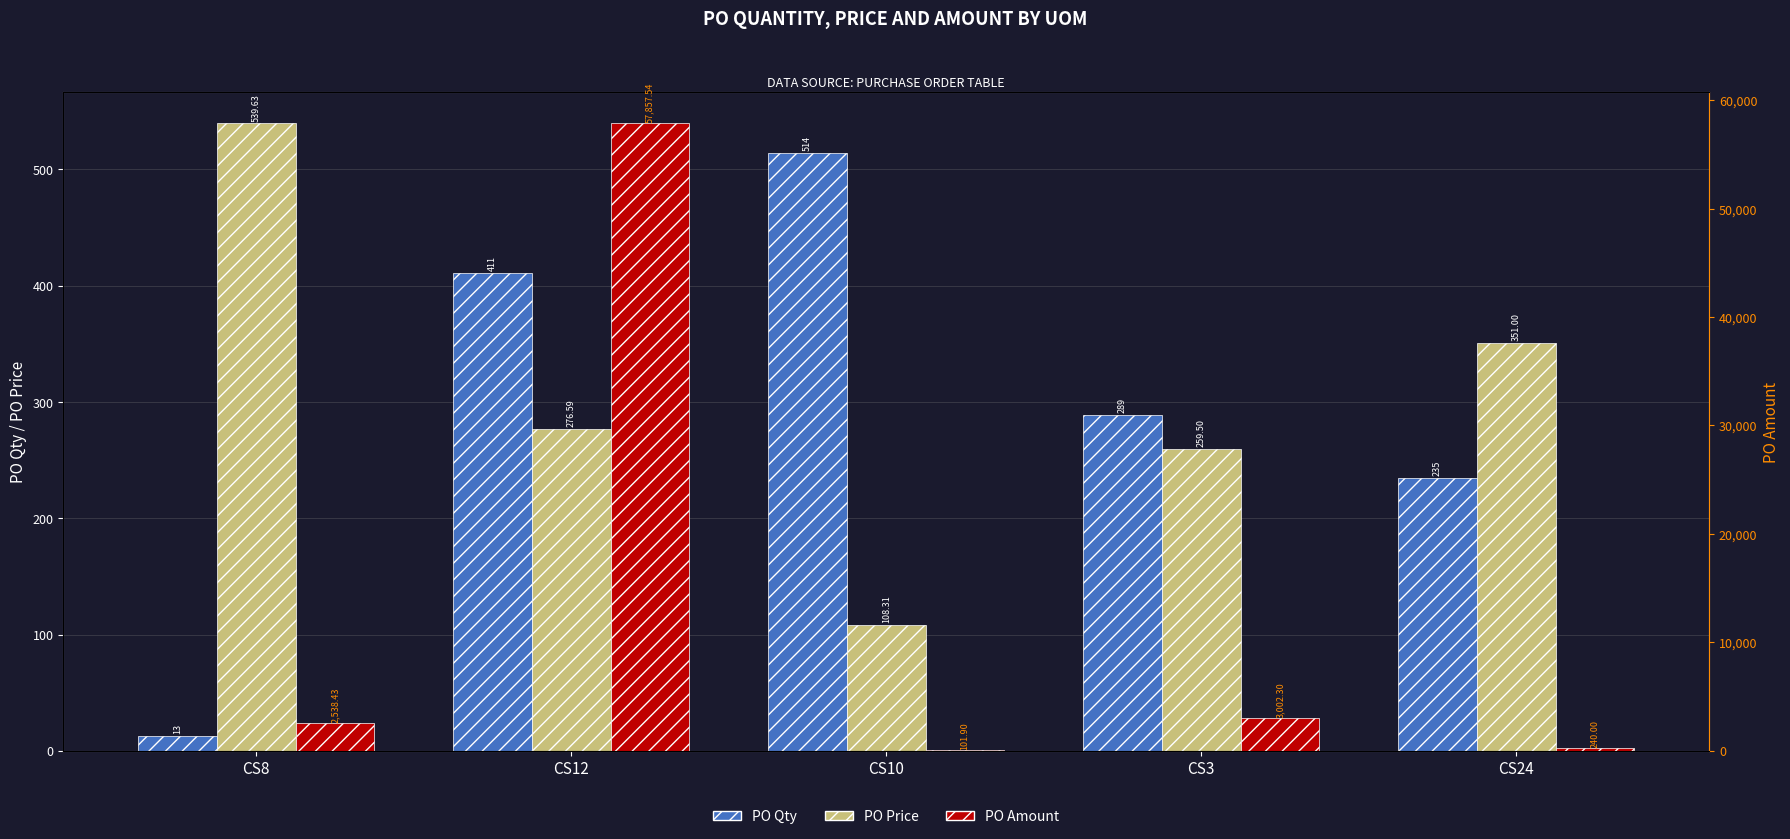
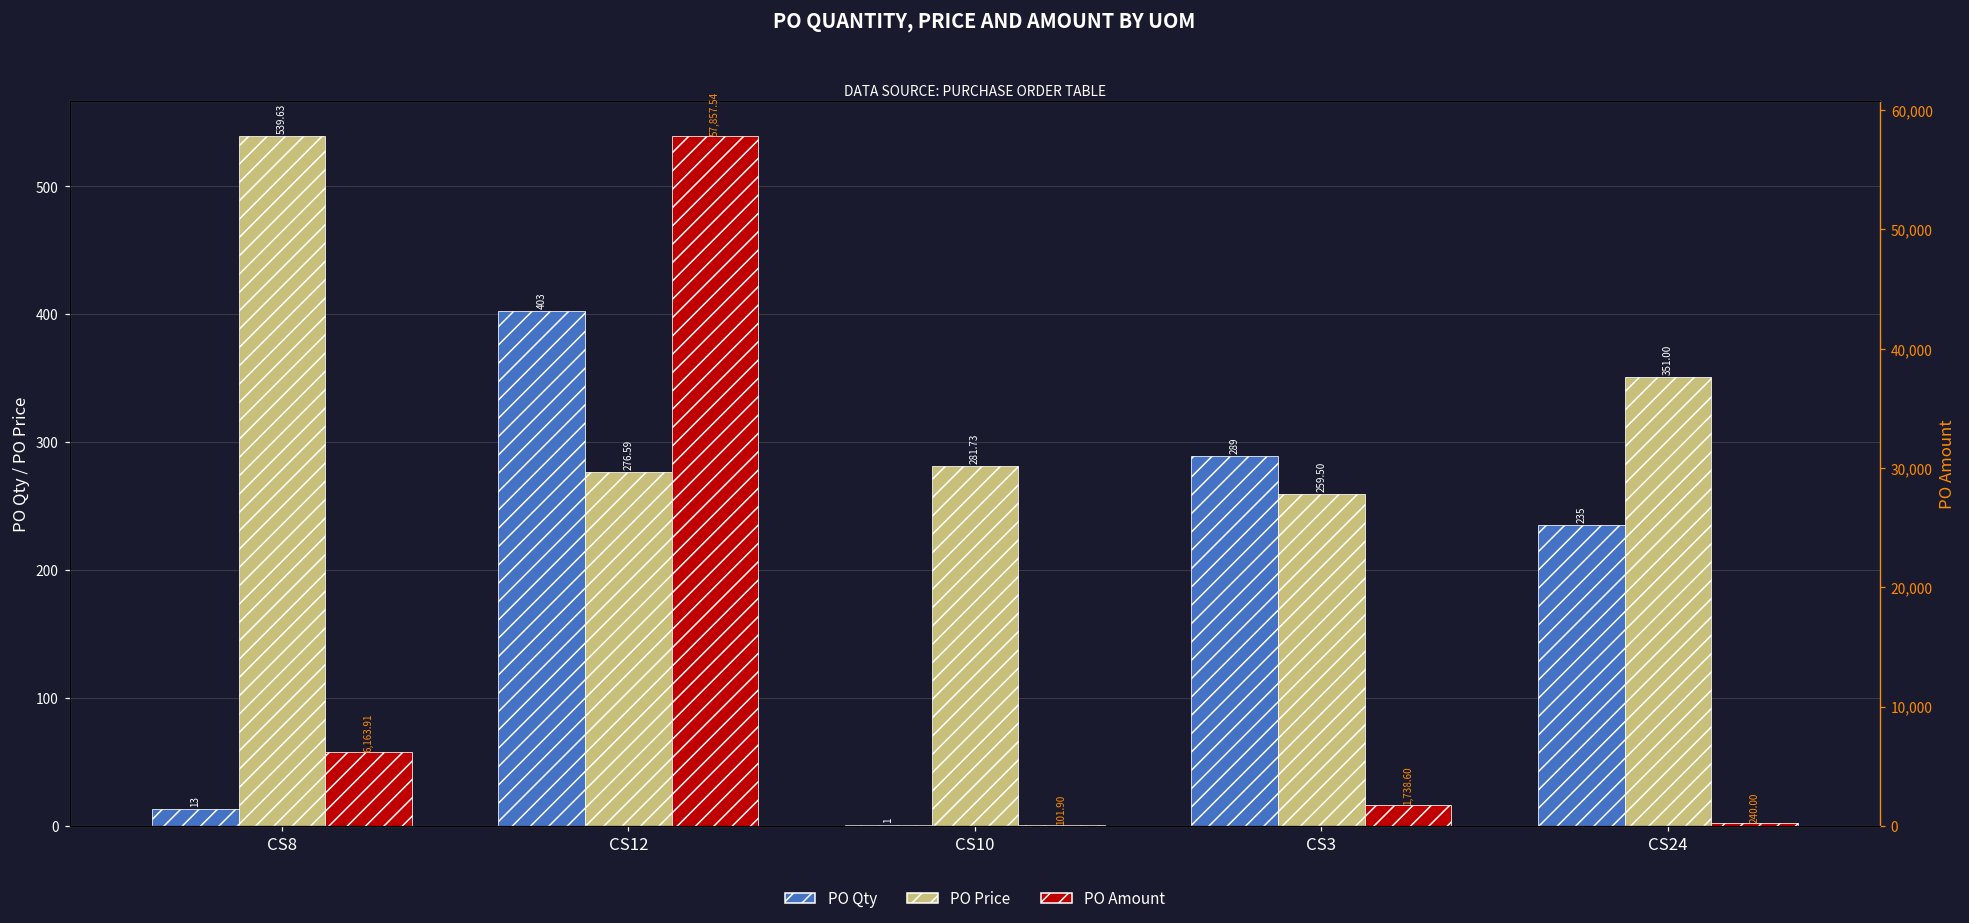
  {
    "PO Qty": {
      "CS8": "13",
-     "CS12": "411",
-     "CS10": "514",
+     "CS12": "403",
+     "CS10": "1",
      "CS3": "289",
      "CS24": "235"
    },
    "PO Price": {
      "CS8": "539.63",
      "CS12": "276.59",
-     "CS10": "108.31",
+     "CS10": "281.73",
      "CS3": "259.50",
      "CS24": "351.00"
    },
    "PO Amount": {
-     "CS8": "2,538.43",
+     "CS8": "6,163.91",
      "CS12": "57,857.54",
      "CS10": "101.90",
-     "CS3": "3,002.30",
+     "CS3": "1,738.60",
      "CS24": "240.00"
    }
  }
